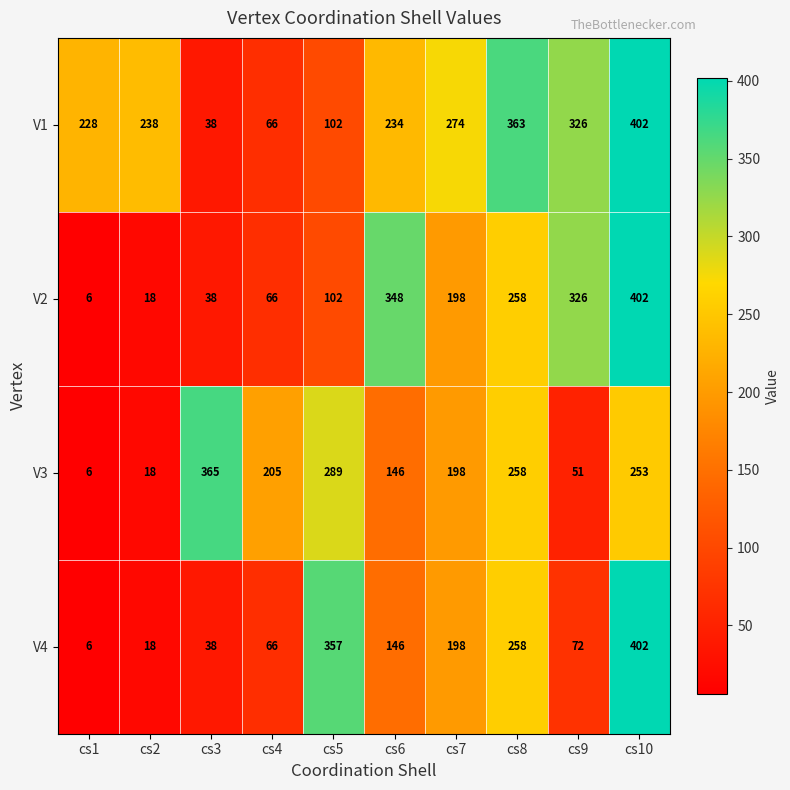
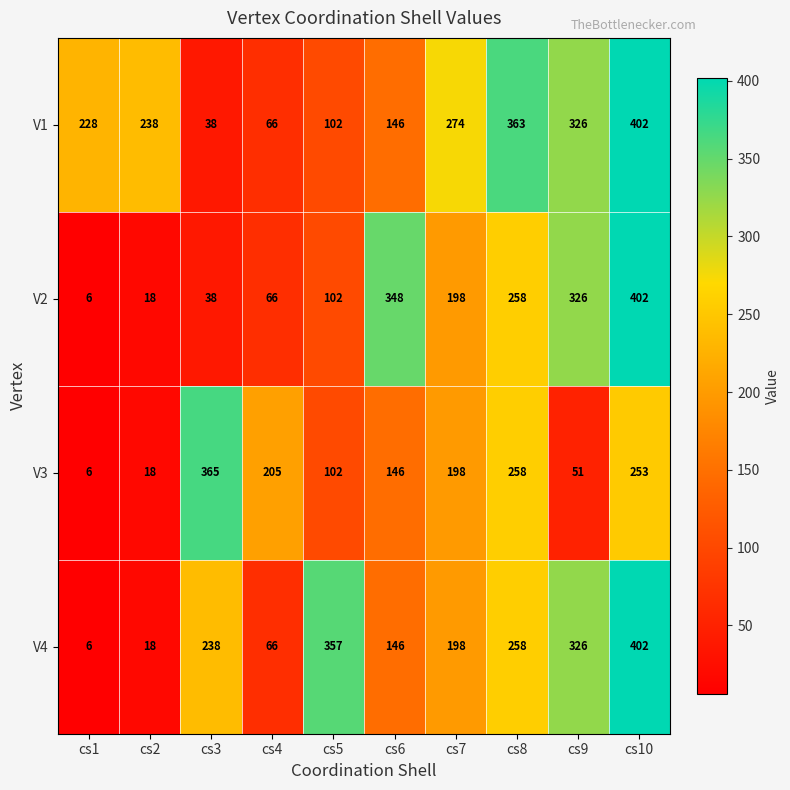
  {
    "V1": {
      "cs1": 228,
      "cs2": 238,
      "cs3": 38,
      "cs4": 66,
      "cs5": 102,
-     "cs6": 234,
+     "cs6": 146,
      "cs7": 274,
      "cs8": 363,
      "cs9": 326,
      "cs10": 402
    },
    "V2": {
      "cs1": 6,
      "cs2": 18,
      "cs3": 38,
      "cs4": 66,
      "cs5": 102,
      "cs6": 348,
      "cs7": 198,
      "cs8": 258,
      "cs9": 326,
      "cs10": 402
    },
    "V3": {
      "cs1": 6,
      "cs2": 18,
      "cs3": 365,
      "cs4": 205,
-     "cs5": 289,
+     "cs5": 102,
      "cs6": 146,
      "cs7": 198,
      "cs8": 258,
      "cs9": 51,
      "cs10": 253
    },
    "V4": {
      "cs1": 6,
      "cs2": 18,
-     "cs3": 38,
+     "cs3": 238,
      "cs4": 66,
      "cs5": 357,
      "cs6": 146,
      "cs7": 198,
      "cs8": 258,
-     "cs9": 72,
+     "cs9": 326,
      "cs10": 402
    }
  }
